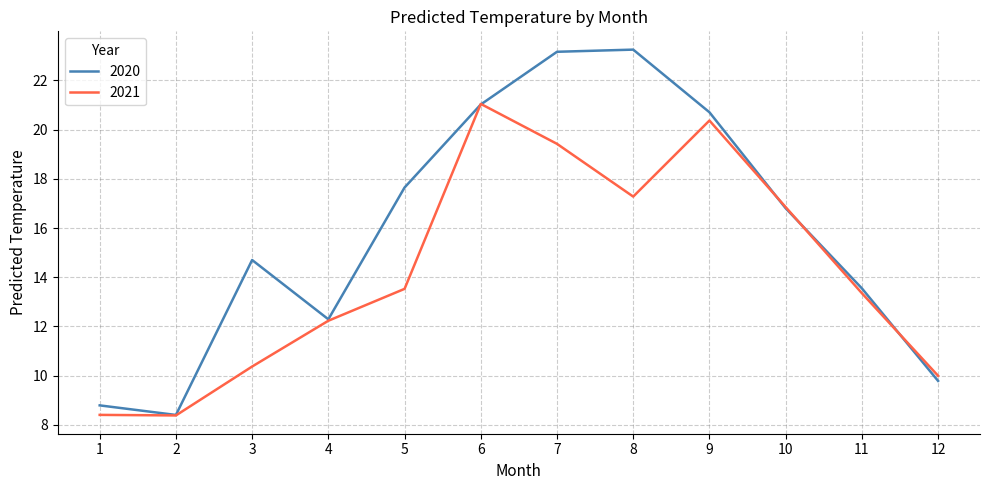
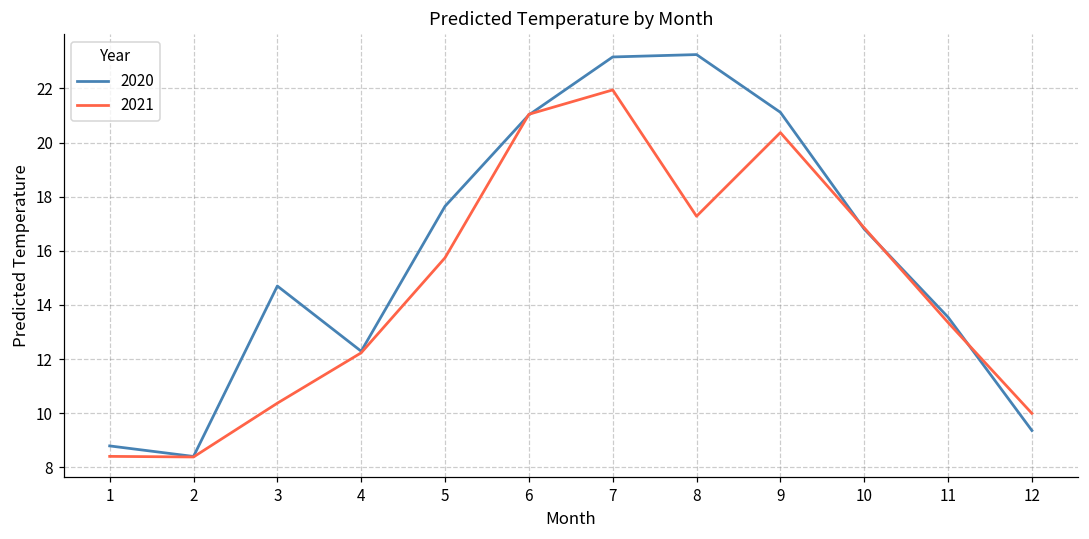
  {
    "2020": {
      "1": 8.8,
      "3": 14.7,
      "5": 17.6,
      "7": 23.2,
      "8": 23.3,
-     "9": 20.7,
+     "9": 21.1,
      "11": 13.5,
-     "12": 9.8
+     "12": 9.4
    },
    "2021": {
      "1": 8.4,
      "3": 10.4,
-     "5": 13.5,
-     "7": 19.4,
+     "5": 15.7,
+     "7": 21.9,
      "8": 17.3,
      "9": 20.4,
      "11": 13.3,
      "12": 10.0
    }
  }
